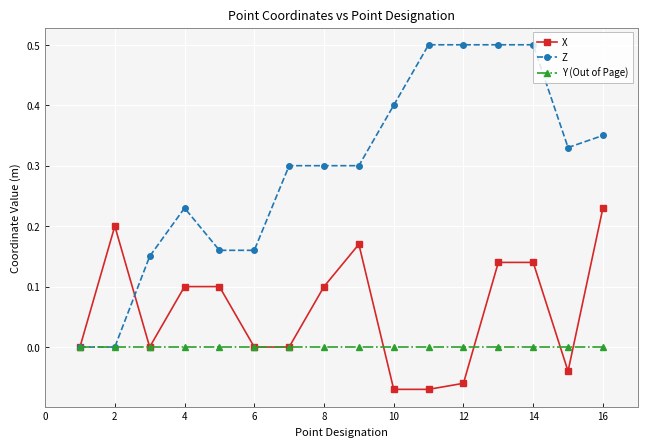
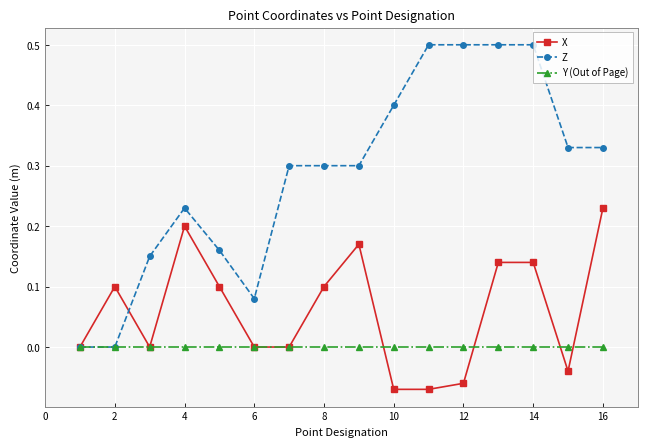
  {
    "X": {
-     "2": 0.2,
-     "4": 0.1,
+     "2": 0.1,
+     "4": 0.2,
      "8": 0.1,
      "10": -0.07,
      "12": -0.06,
      "14": 0.14,
      "16": 0.23
    },
    "Z": {
      "4": 0.23,
-     "6": 0.16,
+     "6": 0.08,
      "8": 0.30,
      "10": 0.40,
      "12": 0.50,
-     "16": 0.35
+     "16": 0.33
    },
    "Y (Out of Page)": {
      "4": 0.00,
      "8": 0.00,
      "10": 0.00,
      "12": 0.00,
      "14": 0.00,
      "16": 0.00
    }
  }
